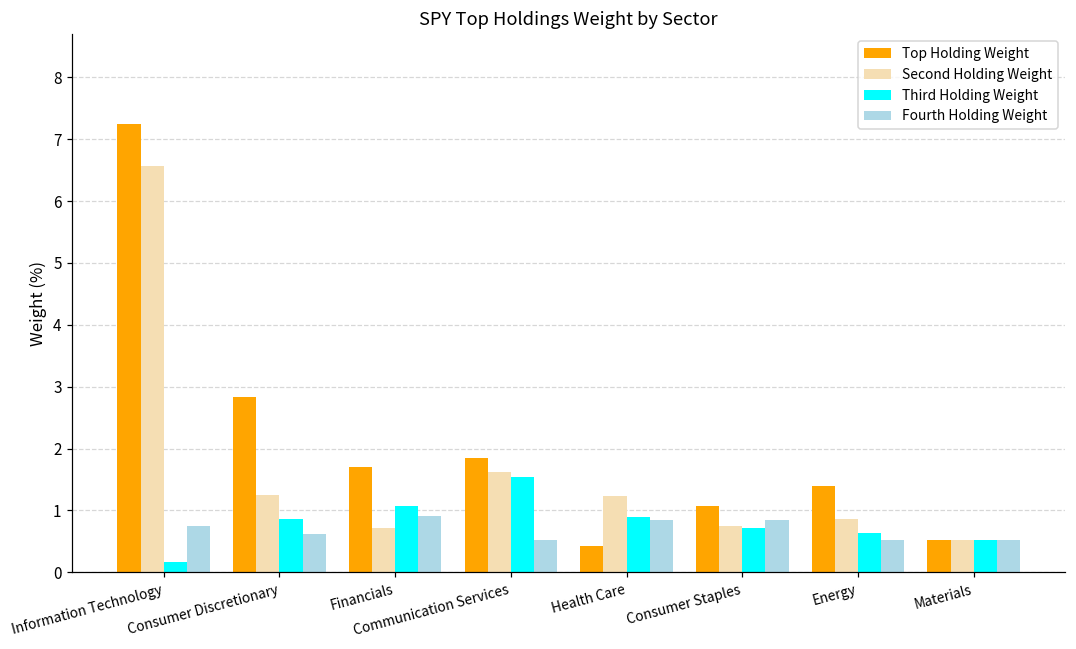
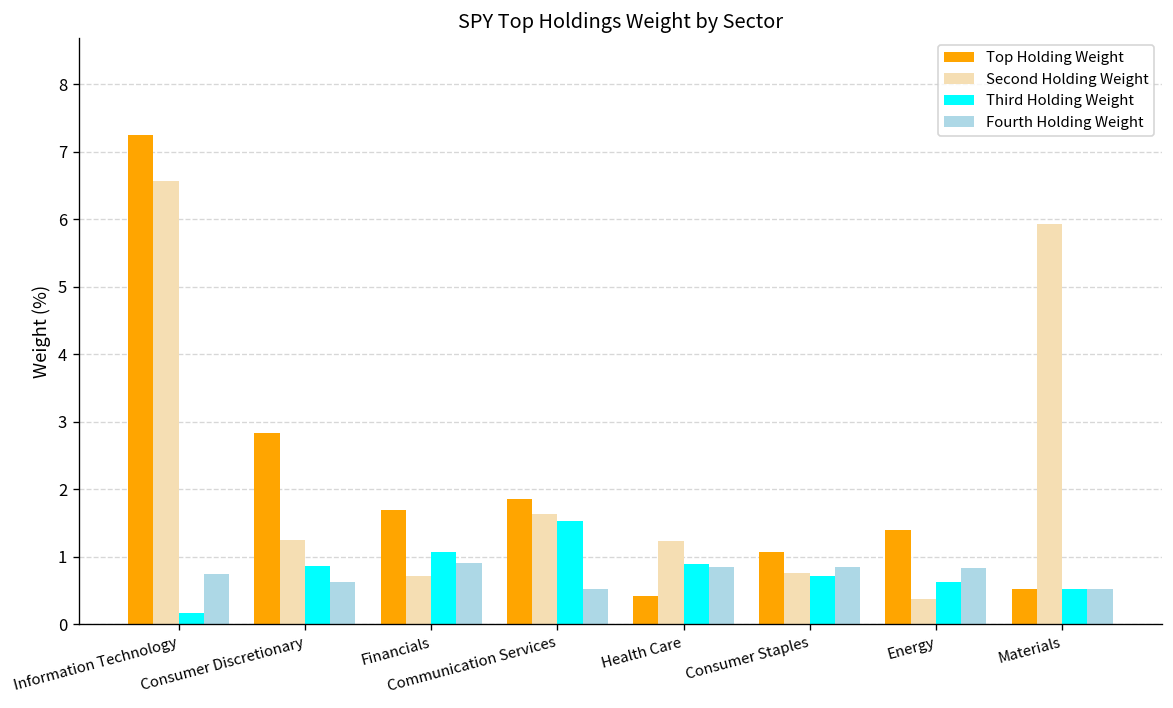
  {
    "Top Holding Weight": {
      "Information Technology": 7.2,
      "Consumer Discretionary": 2.8,
      "Financials": 1.7,
      "Communication Services": 1.9,
      "Health Care": 0.4,
      "Consumer Staples": 1.1,
      "Energy": 1.4,
      "Materials": 0.5
    },
    "Second Holding Weight": {
      "Information Technology": 6.6,
      "Consumer Discretionary": 1.2,
      "Financials": 0.7,
      "Communication Services": 1.6,
      "Health Care": 1.2,
      "Consumer Staples": 0.8,
-     "Energy": 0.9,
-     "Materials": 0.5
+     "Energy": 0.4,
+     "Materials": 5.9
    },
    "Third Holding Weight": {
      "Information Technology": 0.2,
      "Consumer Discretionary": 0.9,
      "Financials": 1.1,
      "Communication Services": 1.5,
      "Health Care": 0.9,
      "Consumer Staples": 0.7,
      "Energy": 0.6,
      "Materials": 0.5
    },
    "Fourth Holding Weight": {
      "Information Technology": 0.7,
      "Consumer Discretionary": 0.6,
      "Financials": 0.9,
      "Communication Services": 0.5,
      "Health Care": 0.8,
      "Consumer Staples": 0.9,
-     "Energy": 0.5,
+     "Energy": 0.8,
      "Materials": 0.5
    }
  }
